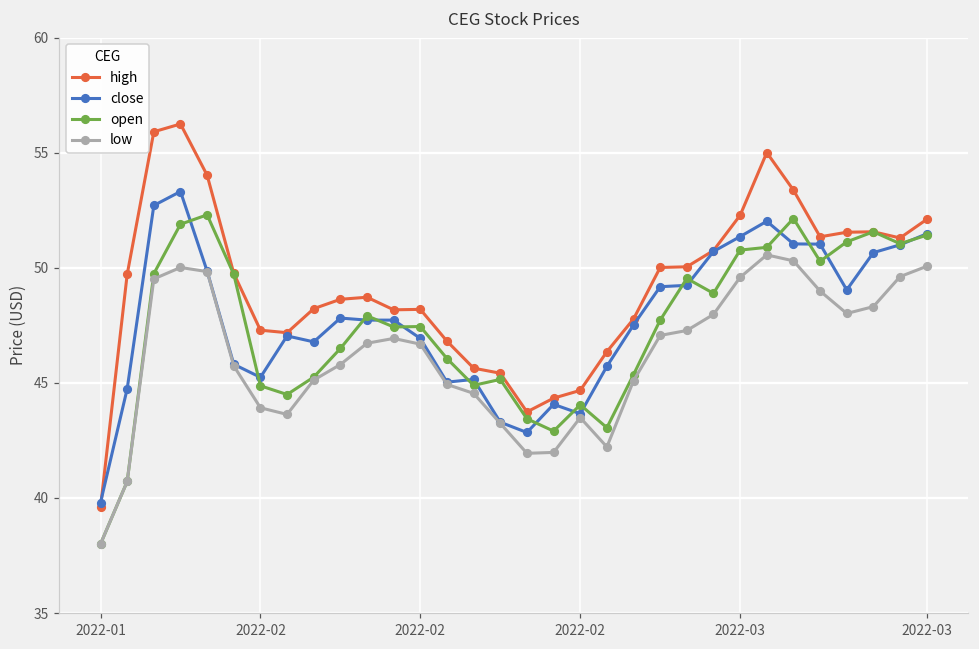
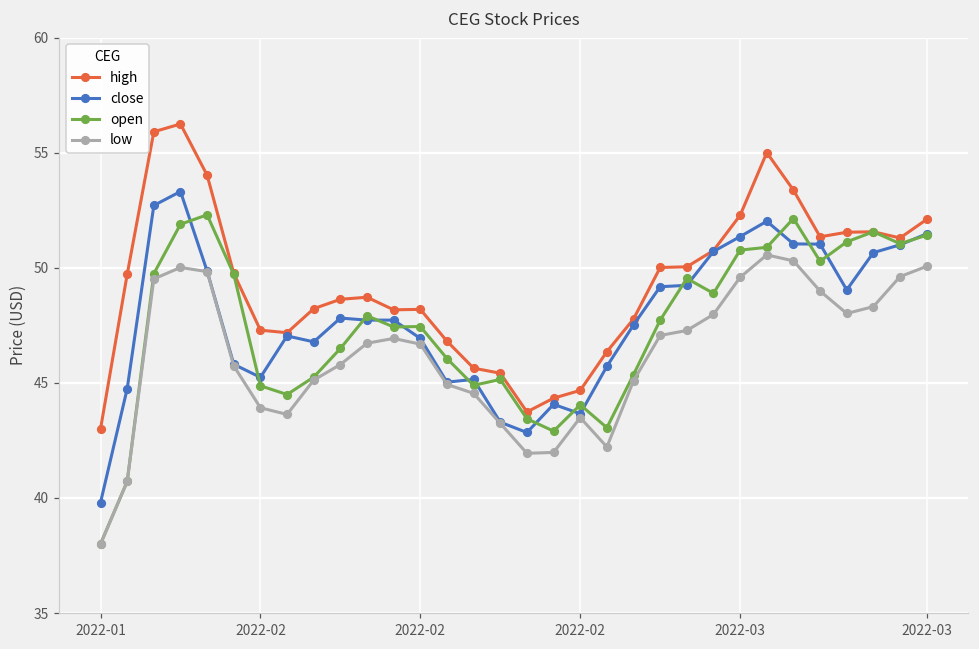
  {
    "high": {
-     "2022-01": 39.6
+     "2022-01": 43.0
    },
    "close": {
      "2022-01": 39.8
    }
  }
